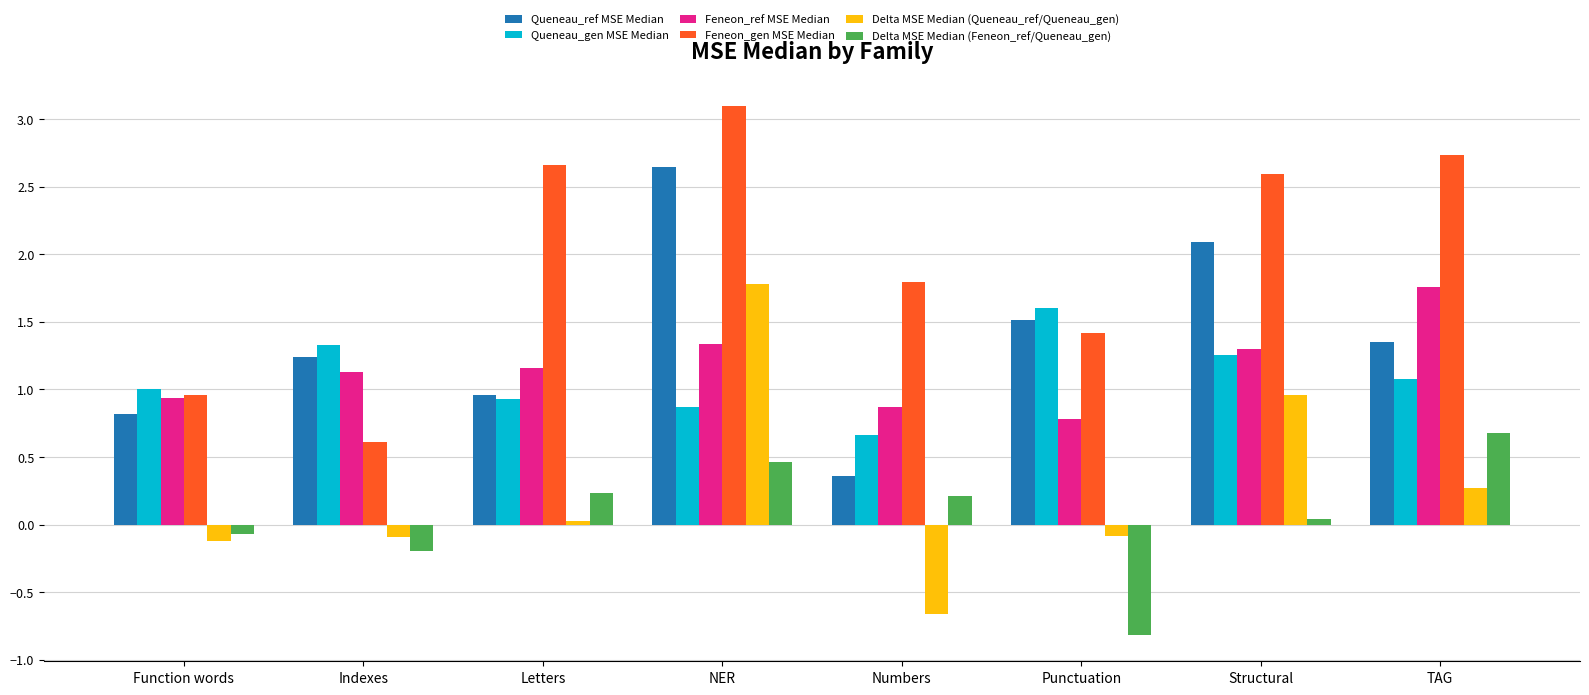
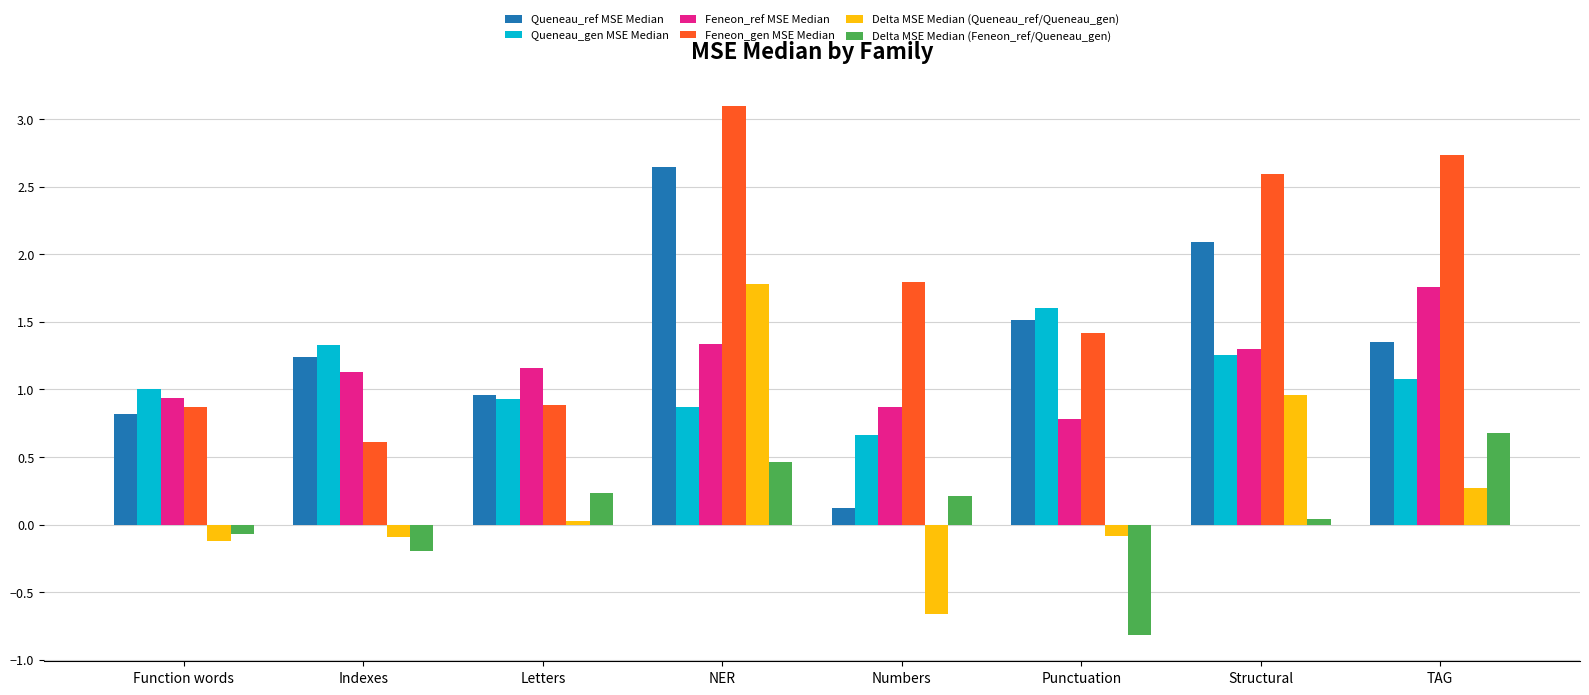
  {
    "Queneau_ref MSE Median": {
      "Function words": 0.82,
      "Indexes": 1.24,
      "Letters": 0.96,
      "NER": 2.65,
-     "Numbers": 0.36,
+     "Numbers": 0.12,
      "Punctuation": 1.51,
      "Structural": 2.09,
      "TAG": 1.35
    },
    "Queneau_gen MSE Median": {
      "Function words": 1.00,
      "Indexes": 1.33,
      "Letters": 0.93,
      "NER": 0.87,
      "Numbers": 0.66,
      "Punctuation": 1.60,
      "Structural": 1.26,
      "TAG": 1.08
    },
    "Feneon_ref MSE Median": {
      "Function words": 0.94,
      "Indexes": 1.13,
      "Letters": 1.16,
      "NER": 1.33,
      "Numbers": 0.87,
      "Punctuation": 0.78,
      "Structural": 1.30,
      "TAG": 1.76
    },
    "Feneon_gen MSE Median": {
-     "Function words": 0.96,
+     "Function words": 0.87,
      "Indexes": 0.61,
-     "Letters": 2.66,
+     "Letters": 0.89,
      "NER": 3.10,
      "Numbers": 1.79,
      "Punctuation": 1.41,
      "Structural": 2.60,
      "TAG": 2.73
    },
    "Delta MSE Median (Queneau_ref/Queneau_gen)": {
      "Function words": -0.12,
      "Indexes": -0.09,
      "Letters": 0.03,
      "NER": 1.78,
      "Numbers": -0.66,
      "Punctuation": -0.09,
      "Structural": 0.96,
      "TAG": 0.27
    },
    "Delta MSE Median (Feneon_ref/Queneau_gen)": {
      "Function words": -0.07,
      "Indexes": -0.20,
      "Letters": 0.23,
      "NER": 0.46,
      "Numbers": 0.21,
      "Punctuation": -0.82,
      "Structural": 0.04,
      "TAG": 0.68
    }
  }
